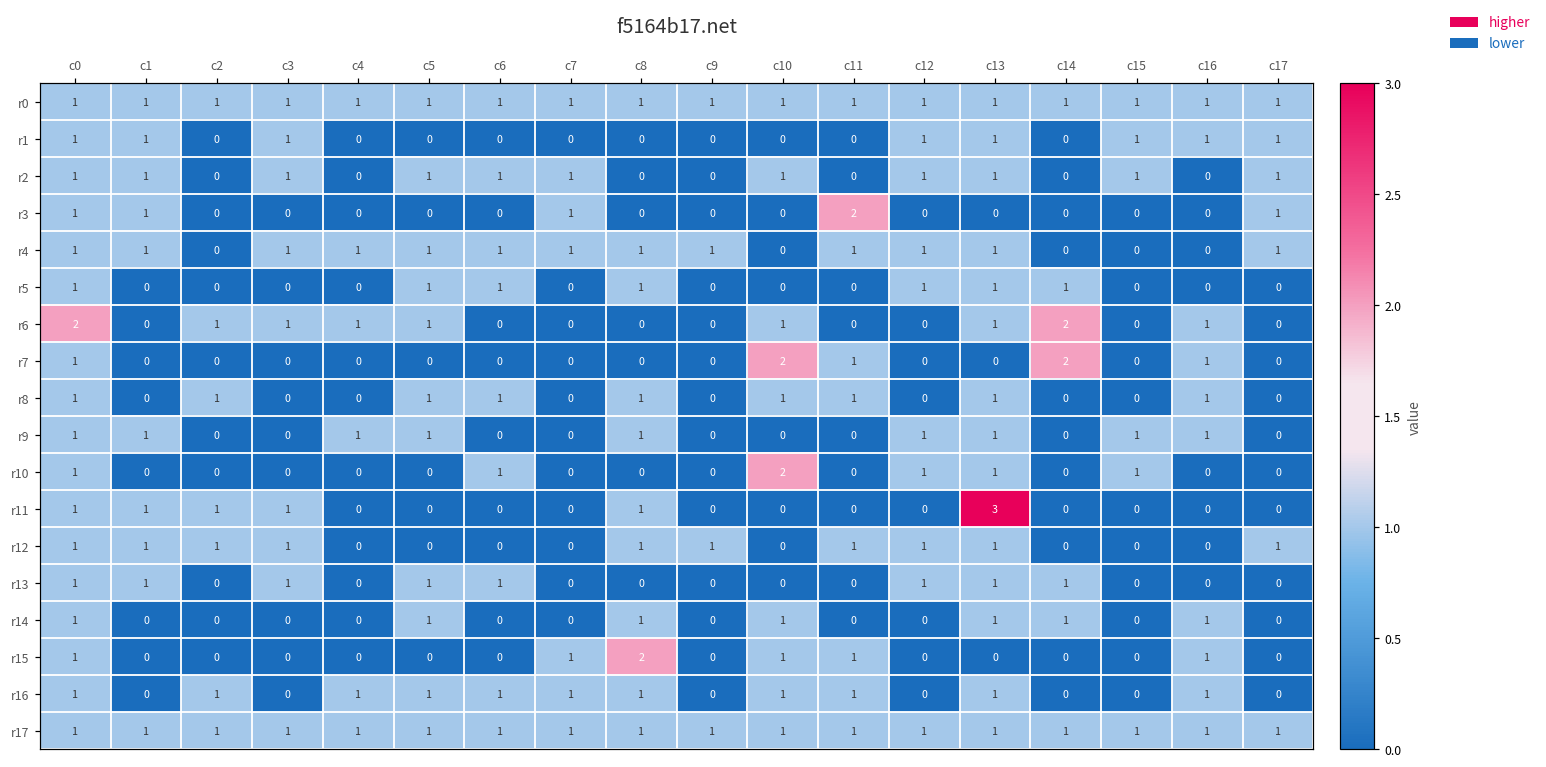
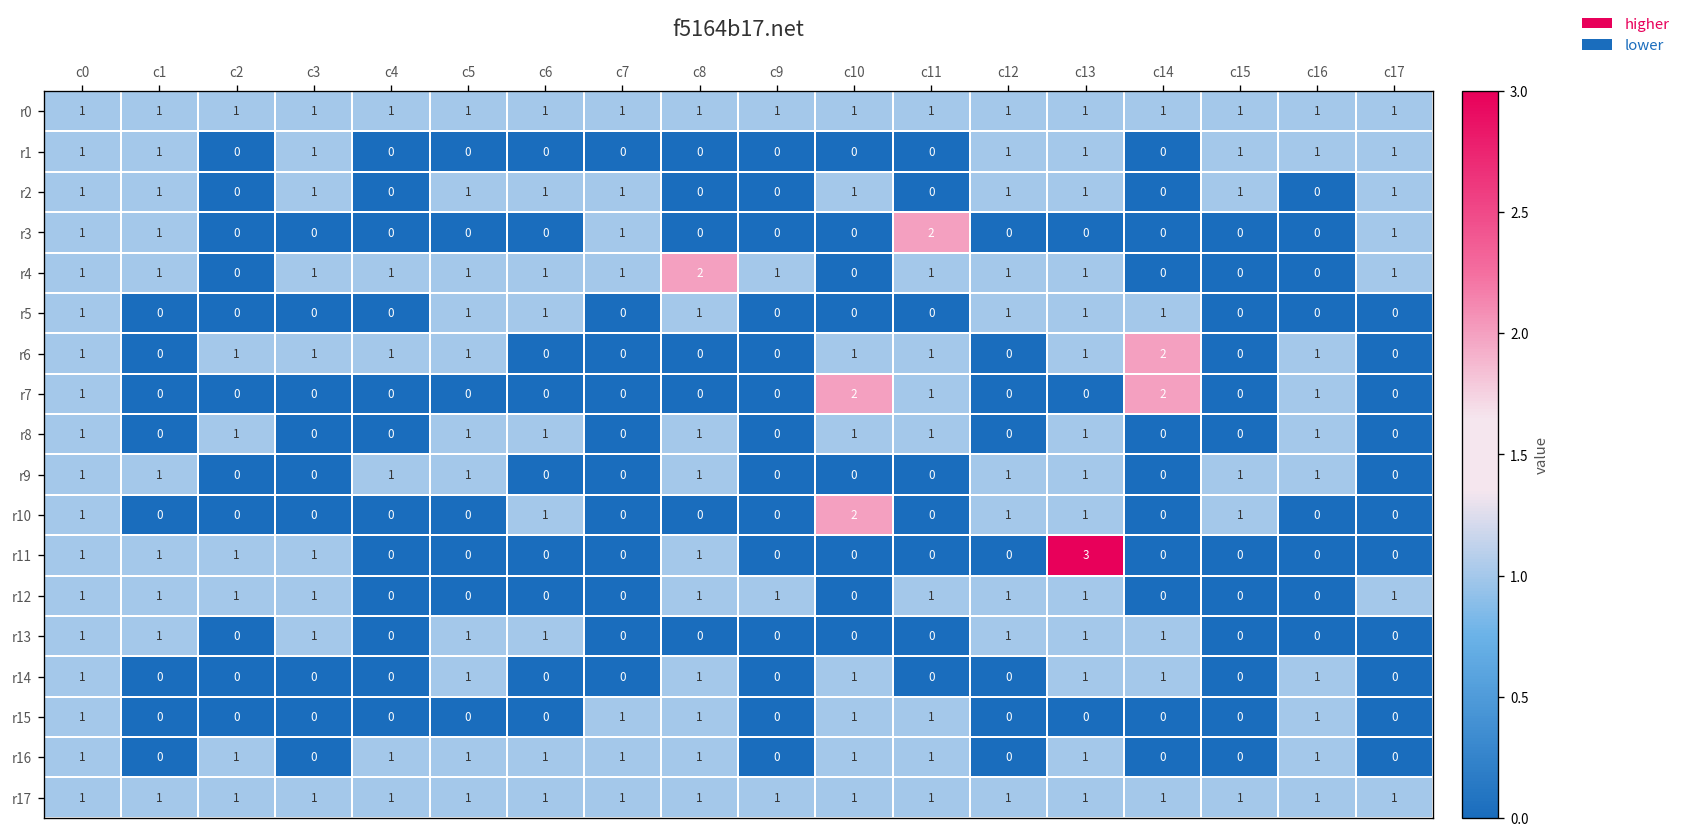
  {
    "r4": {
      "c0": 1,
      "c1": 1,
      "c2": 0,
      "c3": 1,
      "c4": 1,
      "c5": 1,
      "c6": 1,
      "c7": 1,
-     "c8": 1,
+     "c8": 2,
      "c9": 1,
      "c10": 0,
      "c11": 1,
      "c12": 1,
      "c13": 1,
      "c14": 0,
      "c15": 0,
      "c16": 0,
      "c17": 1
    },
    "r6": {
-     "c0": 2,
+     "c0": 1,
      "c1": 0,
      "c2": 1,
      "c3": 1,
      "c4": 1,
      "c5": 1,
      "c6": 0,
      "c7": 0,
      "c8": 0,
      "c9": 0,
      "c10": 1,
-     "c11": 0,
+     "c11": 1,
      "c12": 0,
      "c13": 1,
      "c14": 2,
      "c15": 0,
      "c16": 1,
      "c17": 0
    },
    "r15": {
      "c0": 1,
      "c1": 0,
      "c2": 0,
      "c3": 0,
      "c4": 0,
      "c5": 0,
      "c6": 0,
      "c7": 1,
-     "c8": 2,
+     "c8": 1,
      "c9": 0,
      "c10": 1,
      "c11": 1,
      "c12": 0,
      "c13": 0,
      "c14": 0,
      "c15": 0,
      "c16": 1,
      "c17": 0
    }
  }
